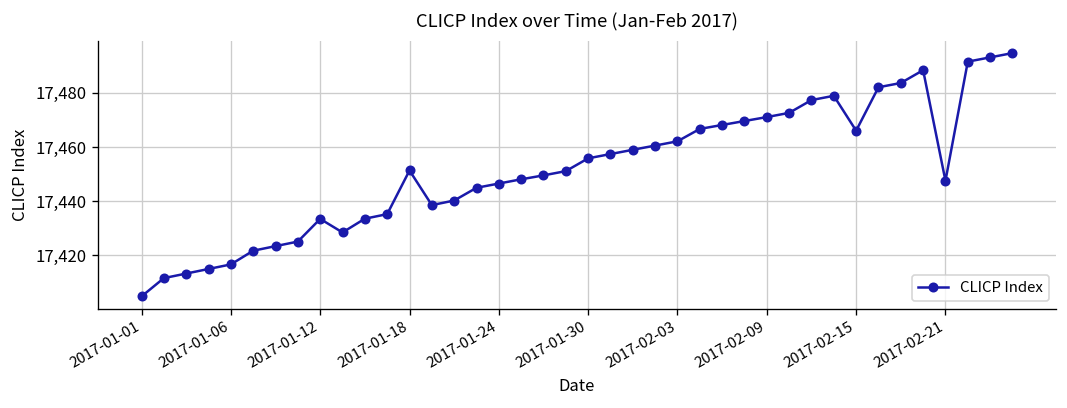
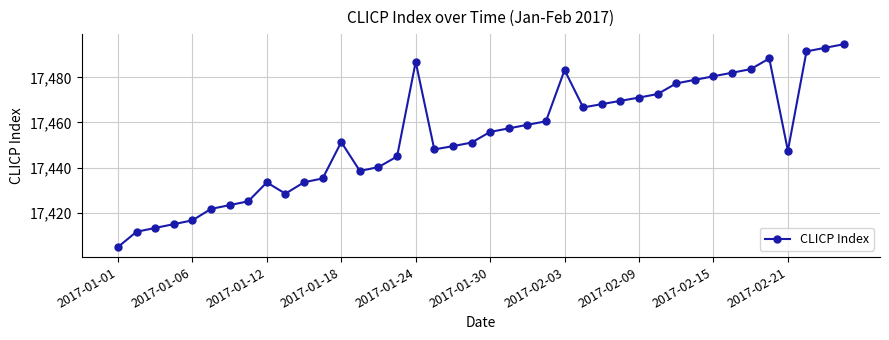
  {
    "2017-01-01": "17,405",
    "2017-01-06": "17,417",
    "2017-01-12": "17,433",
    "2017-01-18": "17,451",
-   "2017-01-24": "17,446",
+   "2017-01-24": "17,487",
    "2017-01-30": "17,456",
-   "2017-02-03": "17,462",
+   "2017-02-03": "17,483",
    "2017-02-09": "17,471",
-   "2017-02-15": "17,466",
+   "2017-02-15": "17,481",
    "2017-02-21": "17,448"
  }
